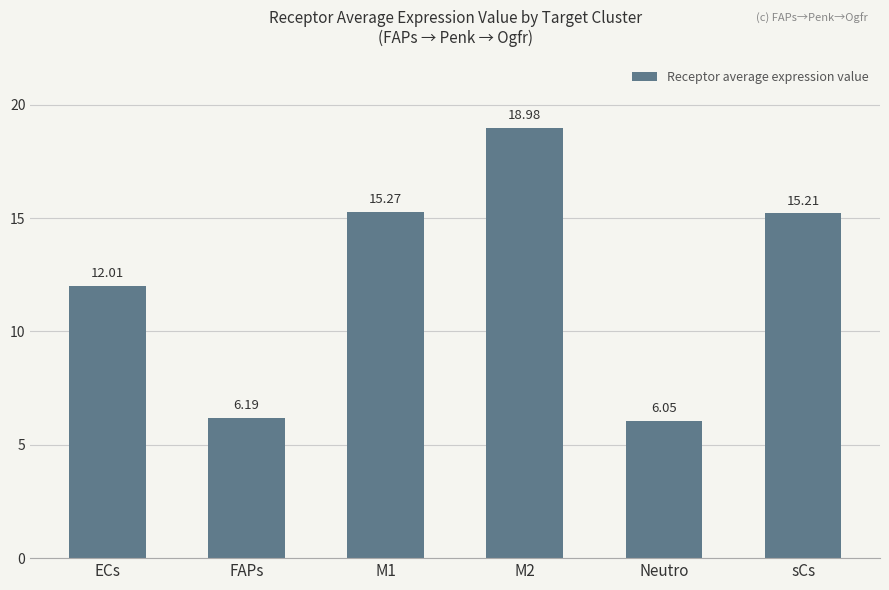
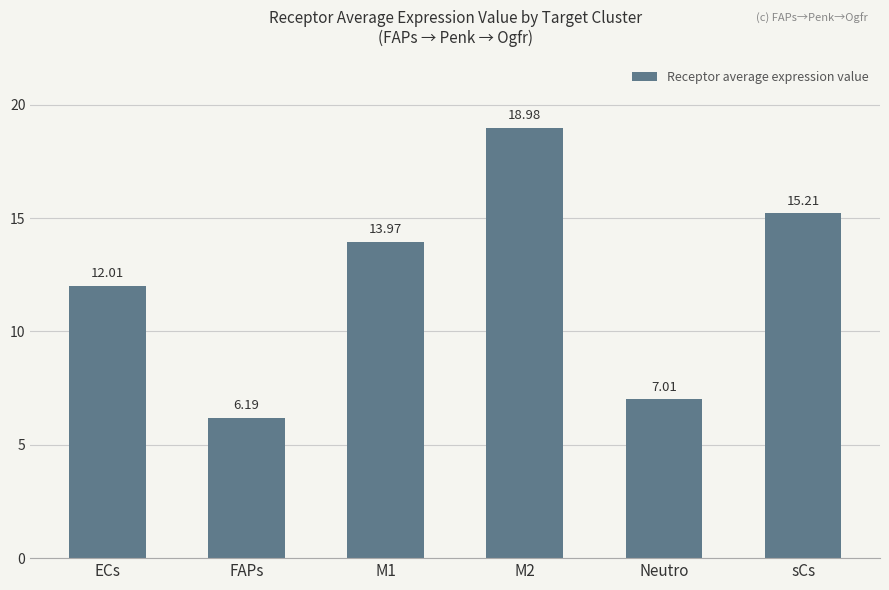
  {
    "ECs": 12.01,
    "FAPs": 6.19,
-   "M1": 15.27,
+   "M1": 13.97,
    "M2": 18.98,
-   "Neutro": 6.05,
+   "Neutro": 7.01,
    "sCs": 15.21
  }
